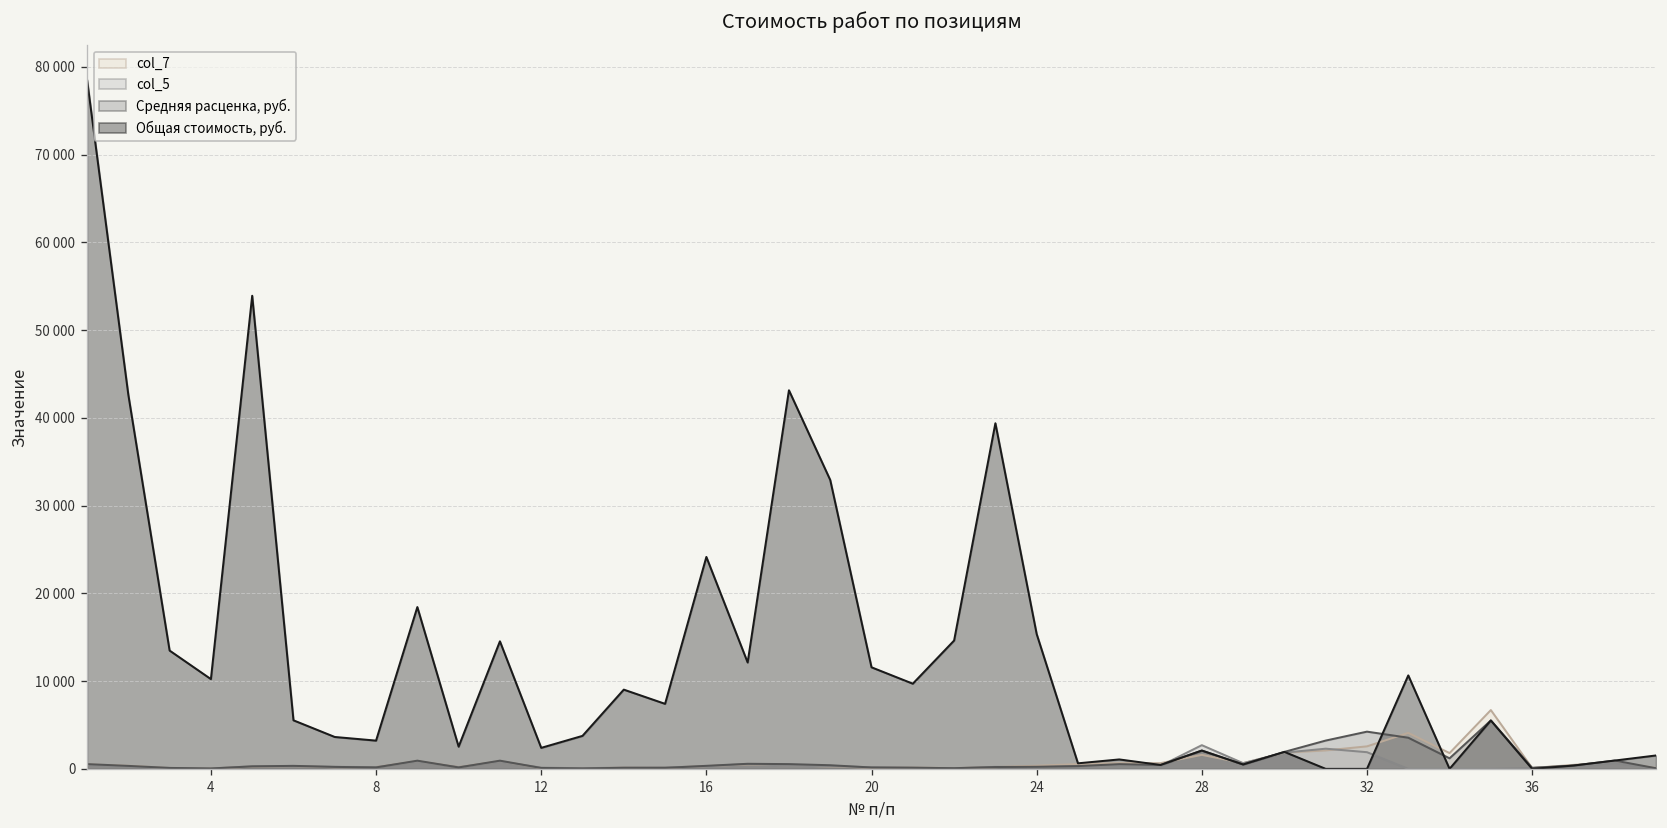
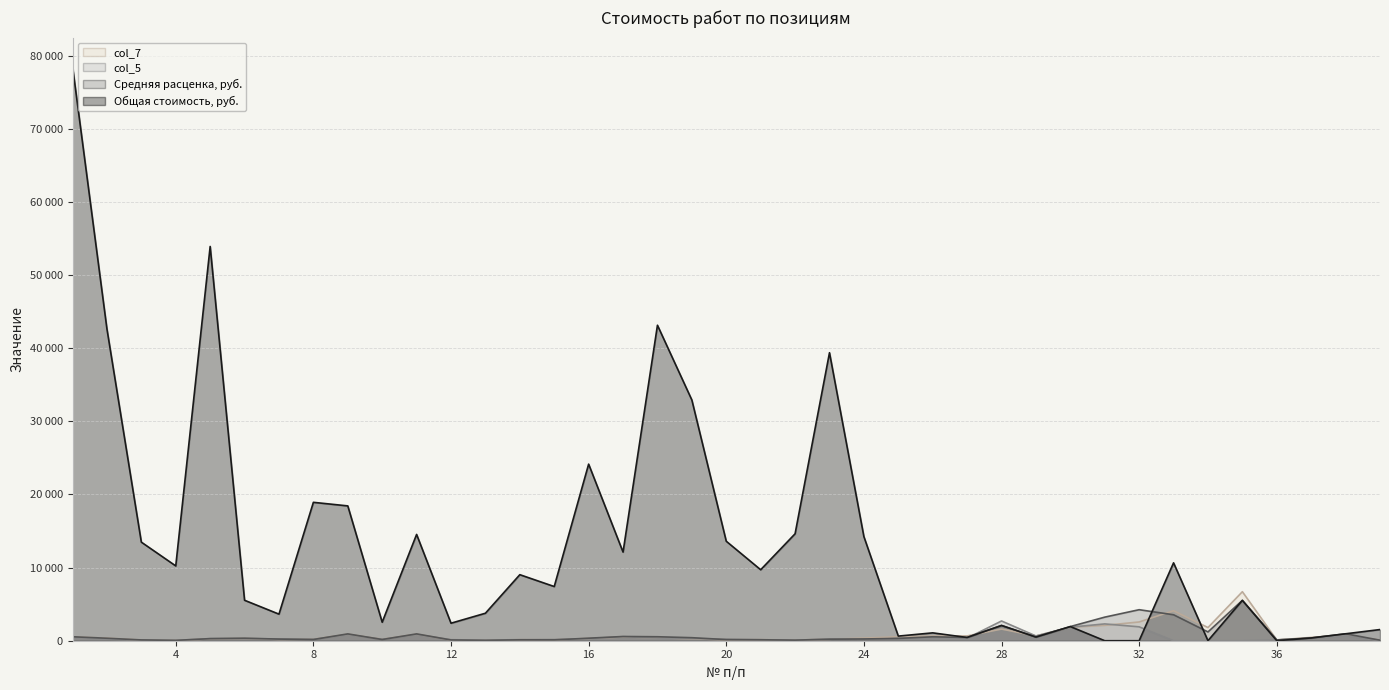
  {
    "Общая стоимость, руб.": {
      "4": 10000,
-     "8": 3000,
+     "8": 19000,
      "12": 2000,
      "16": 24000,
-     "20": 12000,
-     "24": 15000,
+     "20": 14000,
+     "24": 14000,
      "32": 0
    }
  }
